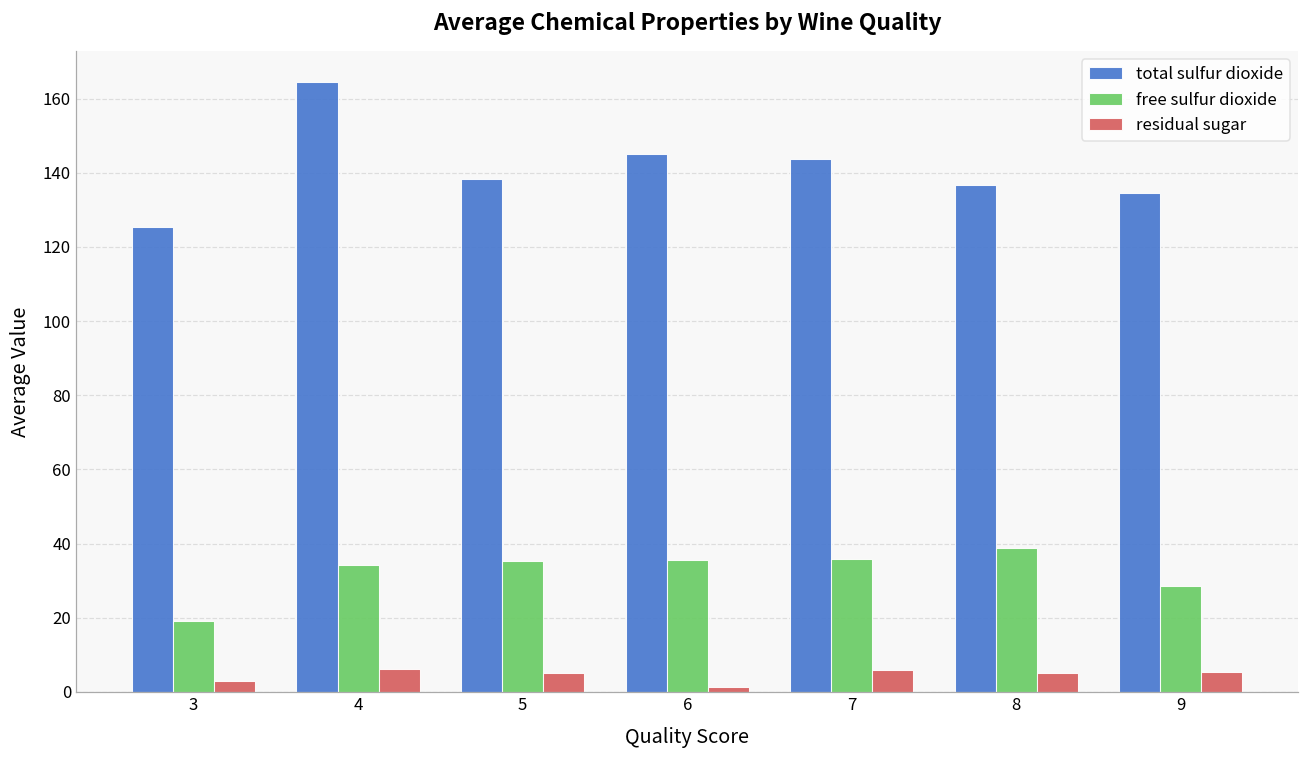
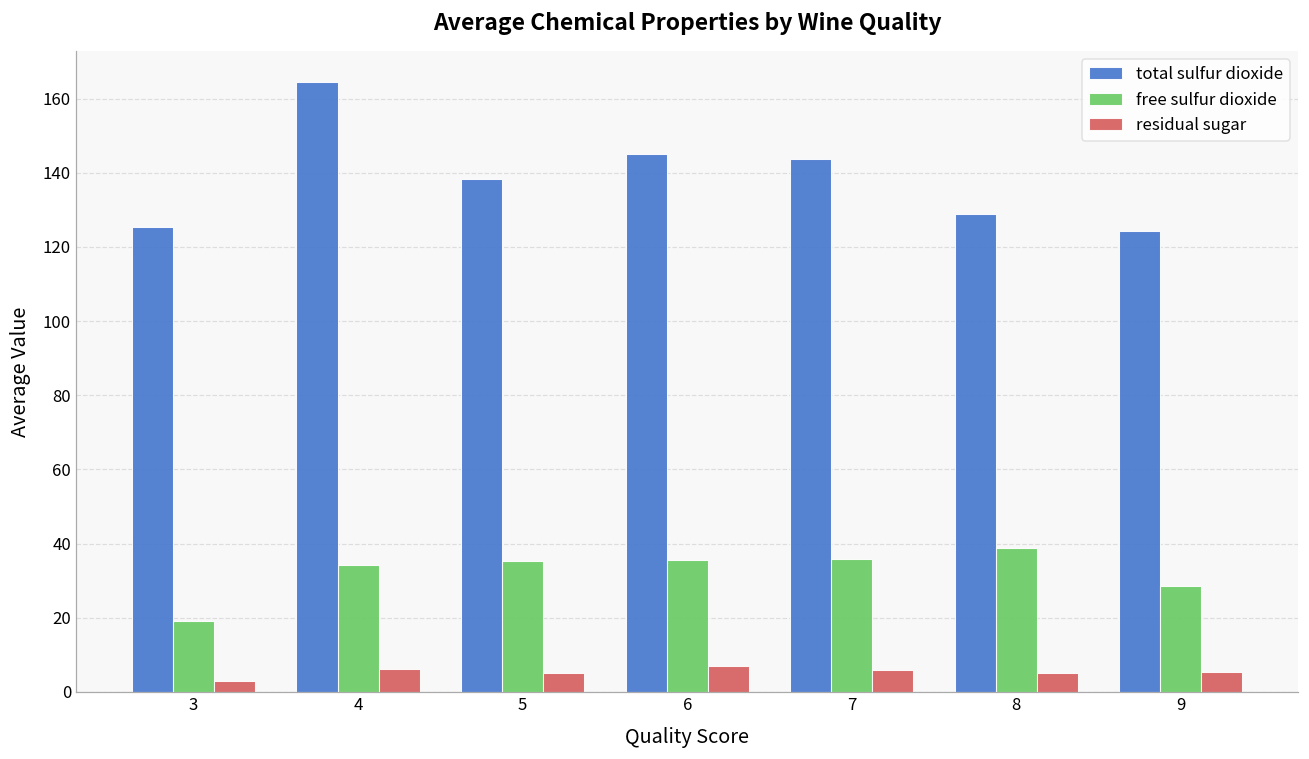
  {
    "total sulfur dioxide": {
      "3": 125,
      "4": 165,
      "5": 138,
      "6": 145,
      "7": 144,
-     "8": 137,
-     "9": 135
+     "8": 129,
+     "9": 124
    },
    "free sulfur dioxide": {
      "3": 19,
      "4": 34,
      "5": 35,
      "6": 36,
      "7": 36,
      "8": 39,
      "9": 29
    },
    "residual sugar": {
      "3": 3,
      "4": 6,
      "5": 5,
-     "6": 1,
+     "6": 7,
      "7": 6,
      "8": 5,
      "9": 5
    }
  }
